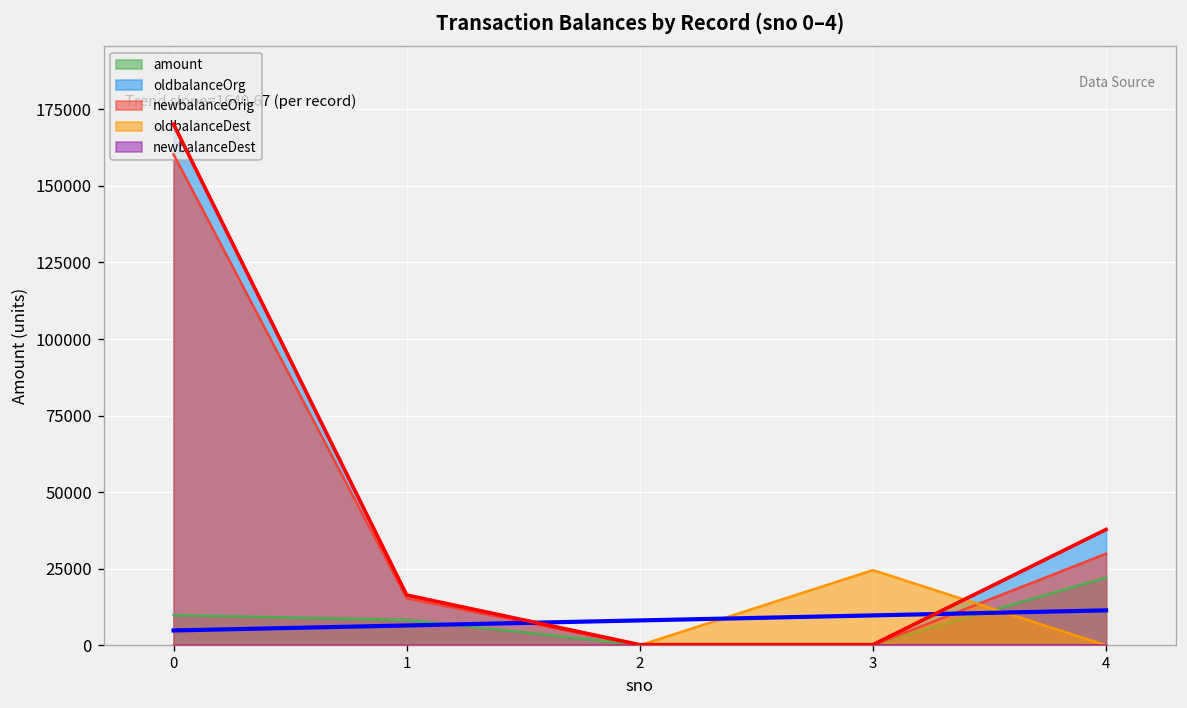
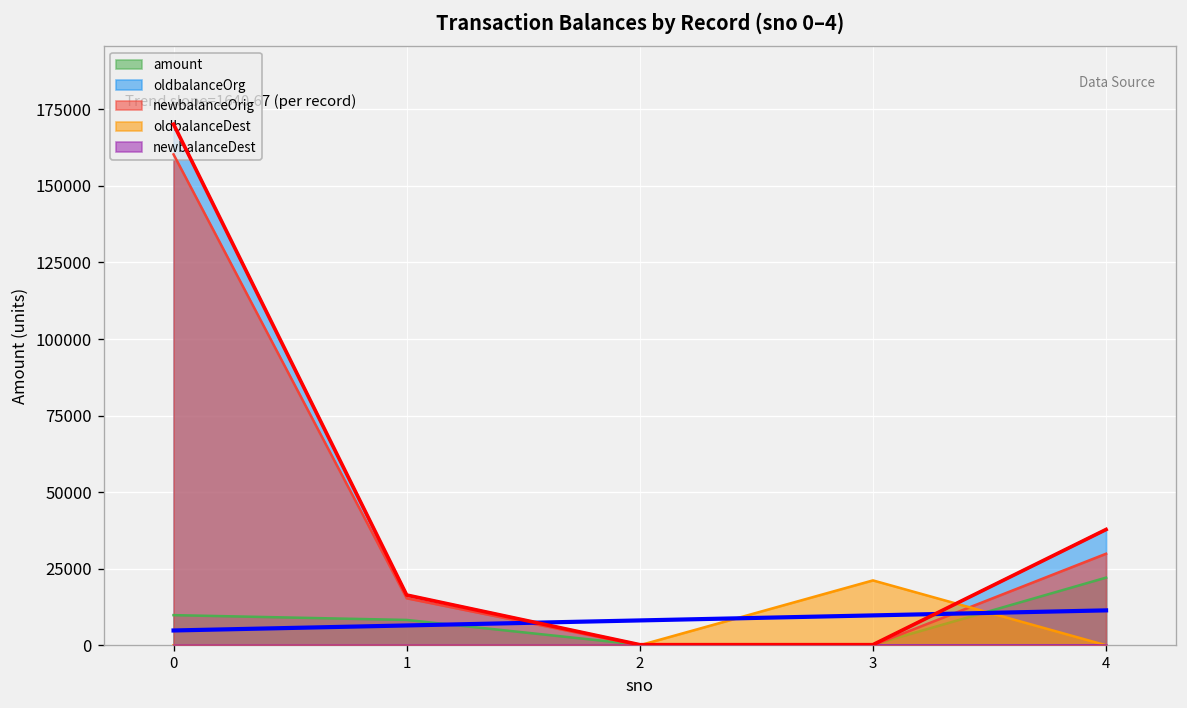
  {
    "amount": {
      "0": 10000,
      "1": 8000,
      "4": 22000
    },
    "oldbalanceOrg": {
      "1": 16000,
      "4": 38000
    },
    "newbalanceOrig": {
      "0": 160000,
      "1": 15000,
      "4": 30000
    },
    "oldbalanceDest": {
-     "3": 25000
+     "3": 21000
    }
  }
